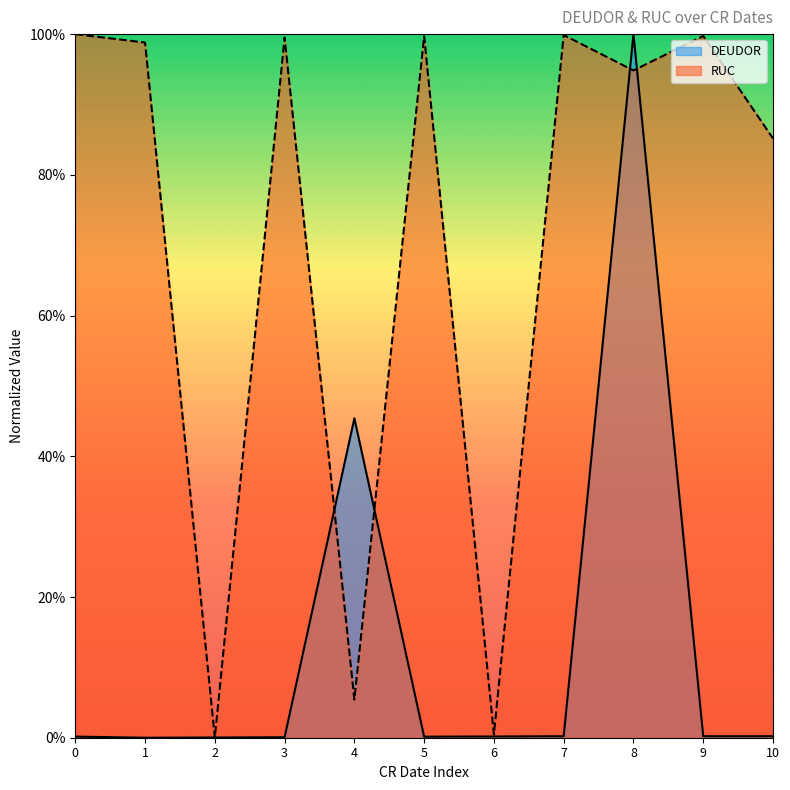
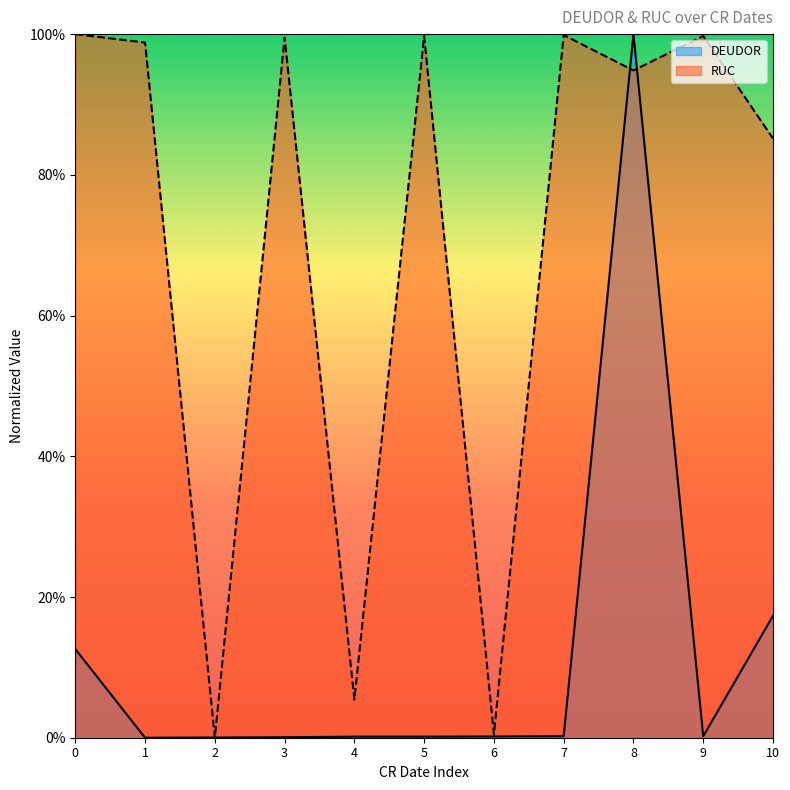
  {
    "DEUDOR": {
-     "0": "0%",
+     "0": "13%",
      "1": "0%",
      "3": "0%",
-     "4": "45%",
+     "4": "0%",
      "5": "0%",
      "7": "0%",
      "8": "100%",
      "9": "0%",
-     "10": "0%"
+     "10": "17%"
    },
    "RUC": {
      "0": "100%",
      "1": "99%",
      "3": "100%",
      "4": "5%",
      "5": "100%",
      "7": "100%",
      "8": "95%",
      "9": "100%",
      "10": "85%"
    }
  }
